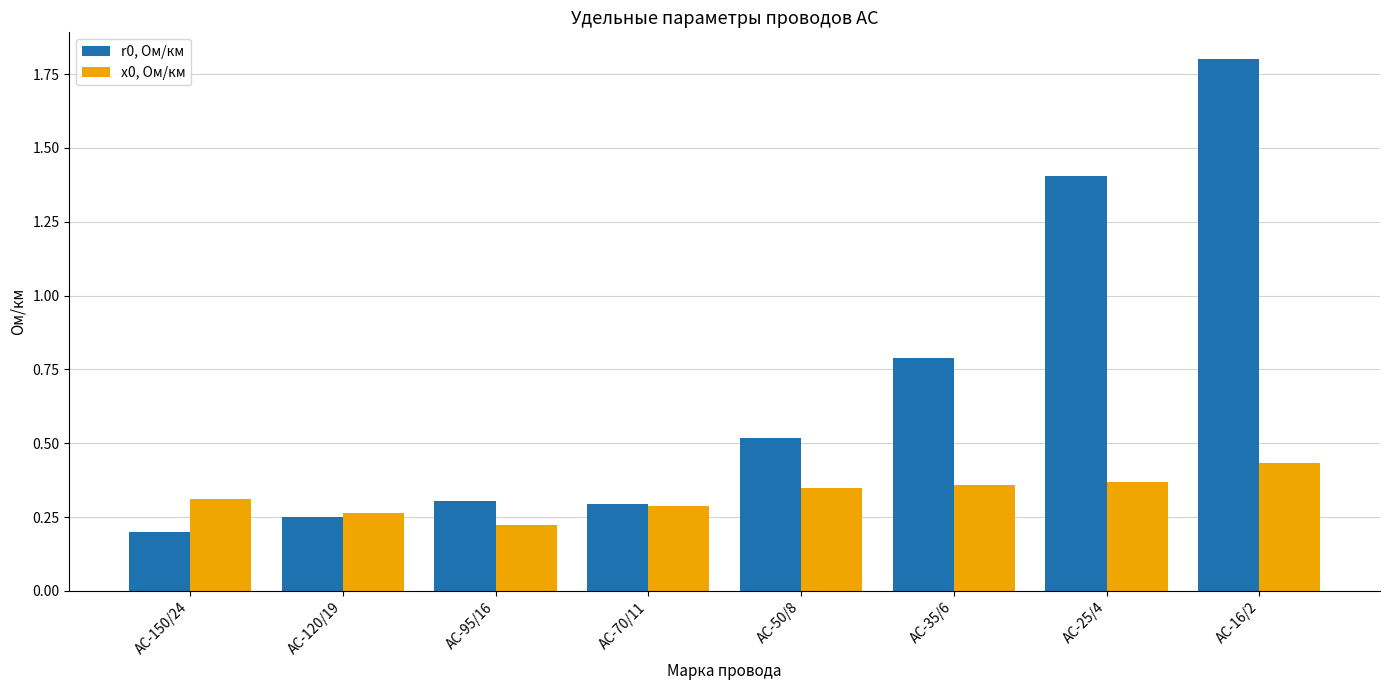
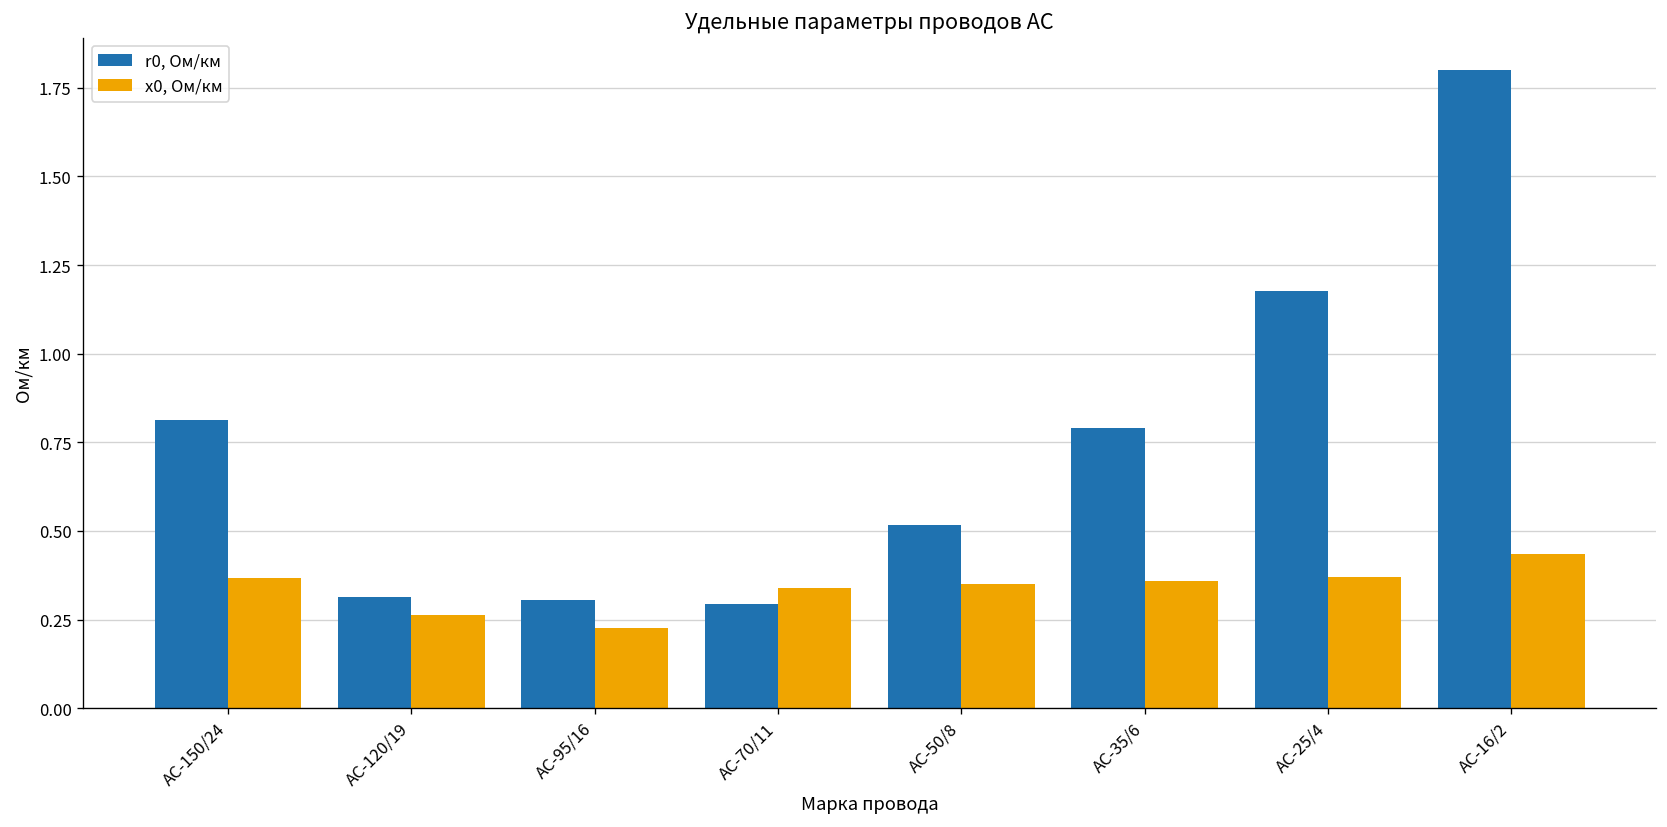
  {
    "r0, Ом/км": {
-     "АС-150/24": 0.20,
-     "АС-120/19": 0.25,
+     "АС-150/24": 0.81,
+     "АС-120/19": 0.32,
      "АС-95/16": 0.31,
      "АС-70/11": 0.29,
      "АС-50/8": 0.52,
      "АС-35/6": 0.79,
-     "АС-25/4": 1.41,
+     "АС-25/4": 1.18,
      "АС-16/2": 1.80
    },
    "x0, Ом/км": {
-     "АС-150/24": 0.31,
+     "АС-150/24": 0.37,
      "АС-120/19": 0.26,
      "АС-95/16": 0.23,
-     "АС-70/11": 0.29,
+     "АС-70/11": 0.34,
      "АС-50/8": 0.35,
      "АС-35/6": 0.36,
      "АС-25/4": 0.37,
      "АС-16/2": 0.43
    }
  }
